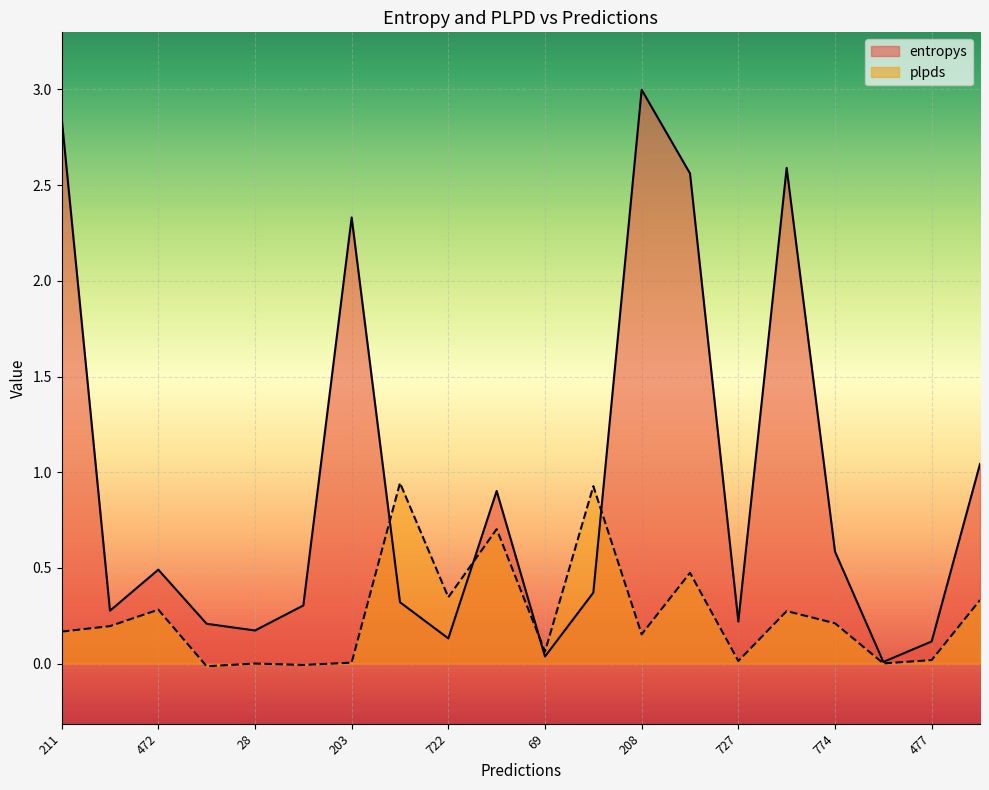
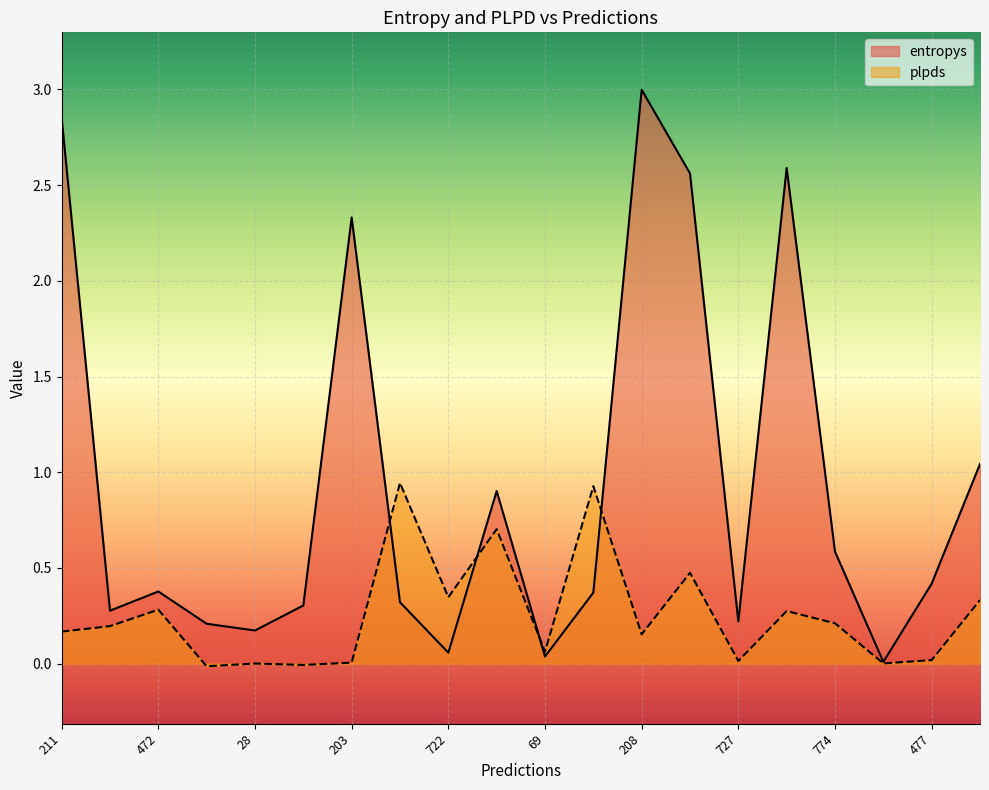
  {
    "entropys": {
      "211": 2.85,
-     "472": 0.49,
+     "472": 0.38,
      "28": 0.17,
      "203": 2.33,
-     "722": 0.13,
+     "722": 0.06,
      "69": 0.04,
      "208": 3.00,
      "727": 0.22,
      "774": 0.59,
-     "477": 0.12
+     "477": 0.42
    }
  }
